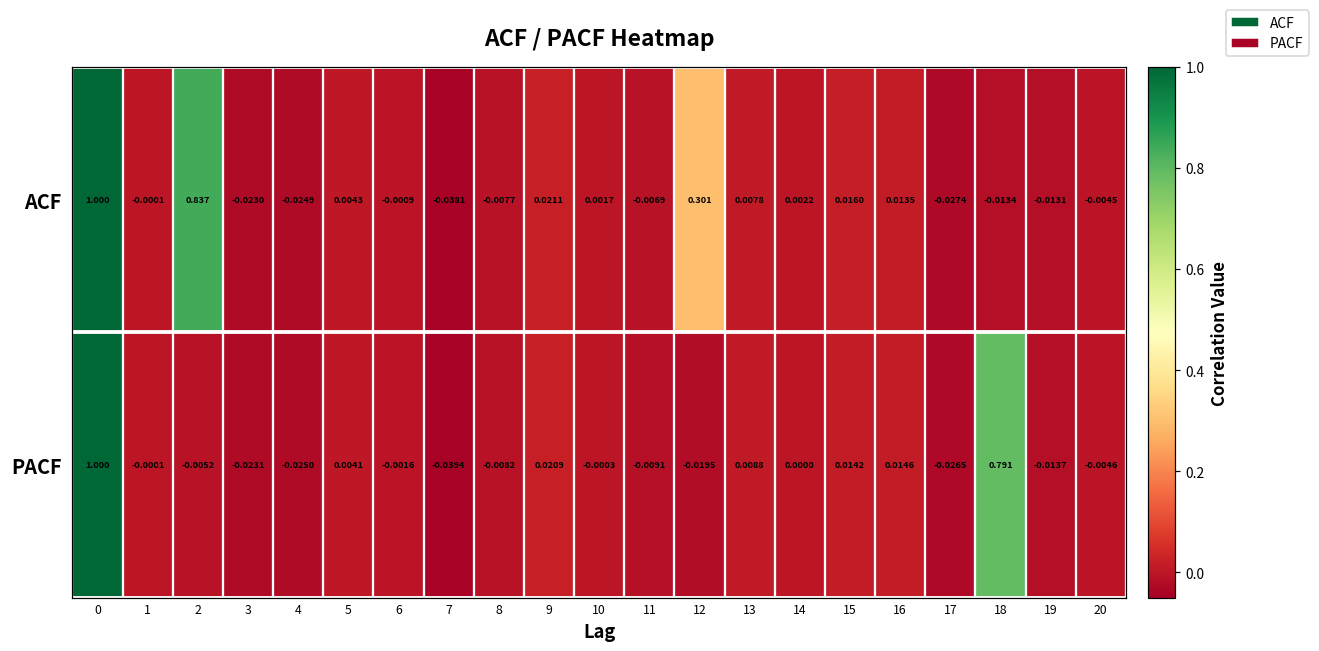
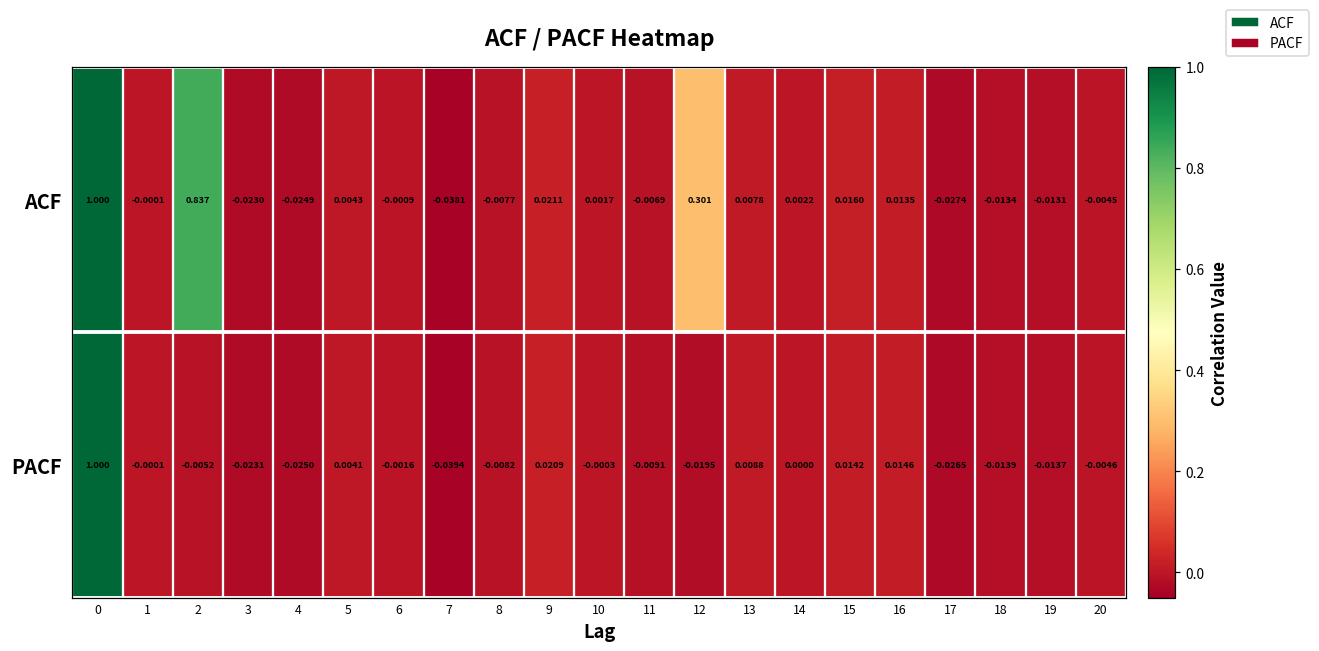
  {
    "ACF": {
      "0": 1.000,
      "1": -0.0001,
      "2": 0.837,
      "3": -0.0230,
      "4": -0.0249,
      "5": 0.0043,
      "6": -0.0009,
      "7": -0.0381,
      "8": -0.0077,
      "9": 0.0211,
      "10": 0.0017,
      "11": -0.0069,
      "12": 0.301,
      "13": 0.0078,
      "14": 0.0022,
      "15": 0.0160,
      "16": 0.0135,
      "17": -0.0274,
      "18": -0.0134,
      "19": -0.0131,
      "20": -0.0045
    },
    "PACF": {
      "0": 1.000,
      "1": -0.0001,
      "2": -0.0052,
      "3": -0.0231,
      "4": -0.0250,
      "5": 0.0041,
      "6": -0.0016,
      "7": -0.0394,
      "8": -0.0082,
      "9": 0.0209,
      "10": -0.0003,
      "11": -0.0091,
      "12": -0.0195,
      "13": 0.0088,
      "14": 0.0000,
      "15": 0.0142,
      "16": 0.0146,
      "17": -0.0265,
-     "18": 0.791,
+     "18": -0.0139,
      "19": -0.0137,
      "20": -0.0046
    }
  }
